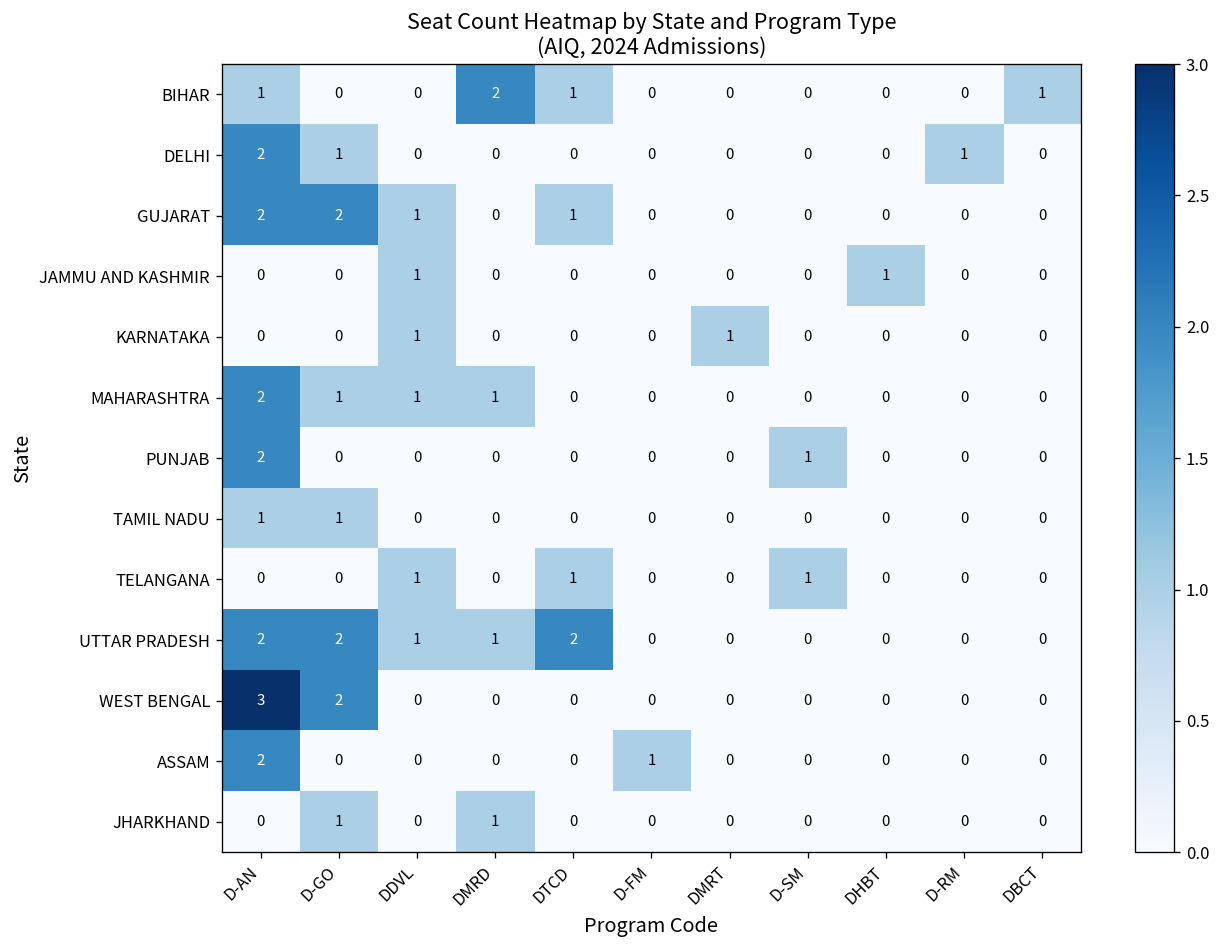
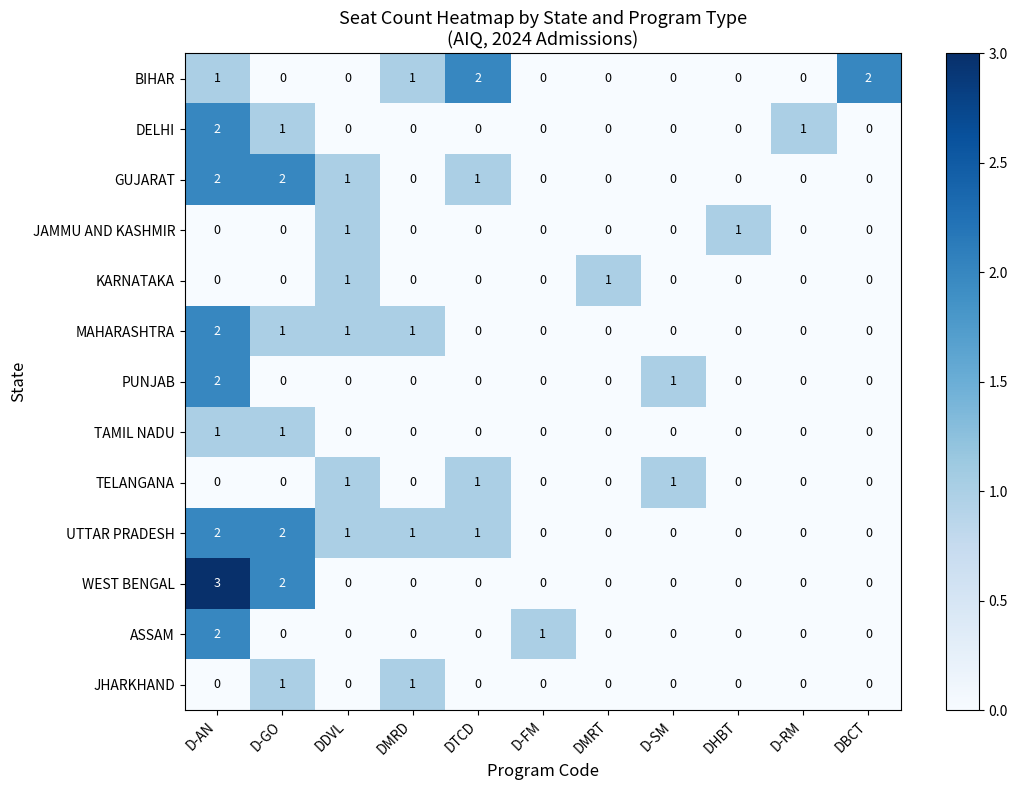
  {
    "BIHAR": {
      "D-AN": 1,
      "D-GO": 0,
      "DDVL": 0,
-     "DMRD": 2,
-     "DTCD": 1,
+     "DMRD": 1,
+     "DTCD": 2,
      "D-FM": 0,
      "DMRT": 0,
      "D-SM": 0,
      "DHBT": 0,
      "D-RM": 0,
-     "DBCT": 1
+     "DBCT": 2
    },
    "DELHI": {
      "D-AN": 2,
      "D-GO": 1,
      "DDVL": 0,
      "DMRD": 0,
      "DTCD": 0,
      "D-FM": 0,
      "DMRT": 0,
      "D-SM": 0,
      "DHBT": 0,
      "D-RM": 1,
      "DBCT": 0
    },
    "GUJARAT": {
      "D-AN": 2,
      "D-GO": 2,
      "DDVL": 1,
      "DMRD": 0,
      "DTCD": 1,
      "D-FM": 0,
      "DMRT": 0,
      "D-SM": 0,
      "DHBT": 0,
      "D-RM": 0,
      "DBCT": 0
    },
    "JAMMU AND KASHMIR": {
      "D-AN": 0,
      "D-GO": 0,
      "DDVL": 1,
      "DMRD": 0,
      "DTCD": 0,
      "D-FM": 0,
      "DMRT": 0,
      "D-SM": 0,
      "DHBT": 1,
      "D-RM": 0,
      "DBCT": 0
    },
    "KARNATAKA": {
      "D-AN": 0,
      "D-GO": 0,
      "DDVL": 1,
      "DMRD": 0,
      "DTCD": 0,
      "D-FM": 0,
      "DMRT": 1,
      "D-SM": 0,
      "DHBT": 0,
      "D-RM": 0,
      "DBCT": 0
    },
    "MAHARASHTRA": {
      "D-AN": 2,
      "D-GO": 1,
      "DDVL": 1,
      "DMRD": 1,
      "DTCD": 0,
      "D-FM": 0,
      "DMRT": 0,
      "D-SM": 0,
      "DHBT": 0,
      "D-RM": 0,
      "DBCT": 0
    },
    "PUNJAB": {
      "D-AN": 2,
      "D-GO": 0,
      "DDVL": 0,
      "DMRD": 0,
      "DTCD": 0,
      "D-FM": 0,
      "DMRT": 0,
      "D-SM": 1,
      "DHBT": 0,
      "D-RM": 0,
      "DBCT": 0
    },
    "TAMIL NADU": {
      "D-AN": 1,
      "D-GO": 1,
      "DDVL": 0,
      "DMRD": 0,
      "DTCD": 0,
      "D-FM": 0,
      "DMRT": 0,
      "D-SM": 0,
      "DHBT": 0,
      "D-RM": 0,
      "DBCT": 0
    },
    "TELANGANA": {
      "D-AN": 0,
      "D-GO": 0,
      "DDVL": 1,
      "DMRD": 0,
      "DTCD": 1,
      "D-FM": 0,
      "DMRT": 0,
      "D-SM": 1,
      "DHBT": 0,
      "D-RM": 0,
      "DBCT": 0
    },
    "UTTAR PRADESH": {
      "D-AN": 2,
      "D-GO": 2,
      "DDVL": 1,
      "DMRD": 1,
-     "DTCD": 2,
+     "DTCD": 1,
      "D-FM": 0,
      "DMRT": 0,
      "D-SM": 0,
      "DHBT": 0,
      "D-RM": 0,
      "DBCT": 0
    },
    "WEST BENGAL": {
      "D-AN": 3,
      "D-GO": 2,
      "DDVL": 0,
      "DMRD": 0,
      "DTCD": 0,
      "D-FM": 0,
      "DMRT": 0,
      "D-SM": 0,
      "DHBT": 0,
      "D-RM": 0,
      "DBCT": 0
    },
    "ASSAM": {
      "D-AN": 2,
      "D-GO": 0,
      "DDVL": 0,
      "DMRD": 0,
      "DTCD": 0,
      "D-FM": 1,
      "DMRT": 0,
      "D-SM": 0,
      "DHBT": 0,
      "D-RM": 0,
      "DBCT": 0
    },
    "JHARKHAND": {
      "D-AN": 0,
      "D-GO": 1,
      "DDVL": 0,
      "DMRD": 1,
      "DTCD": 0,
      "D-FM": 0,
      "DMRT": 0,
      "D-SM": 0,
      "DHBT": 0,
      "D-RM": 0,
      "DBCT": 0
    }
  }
